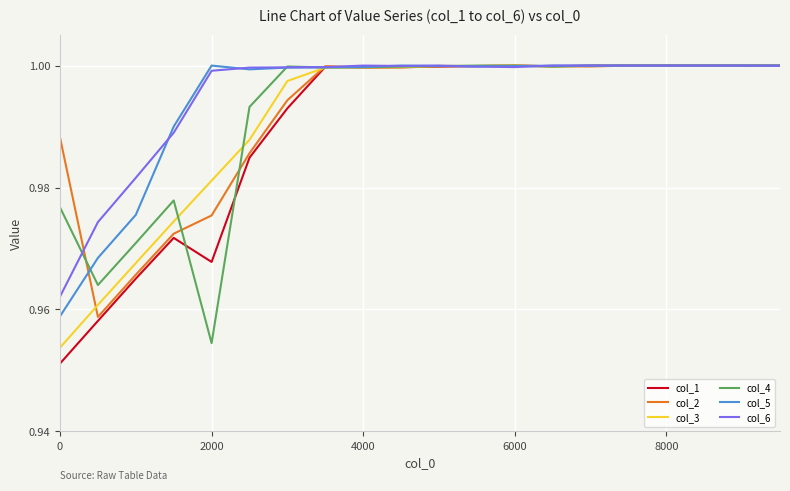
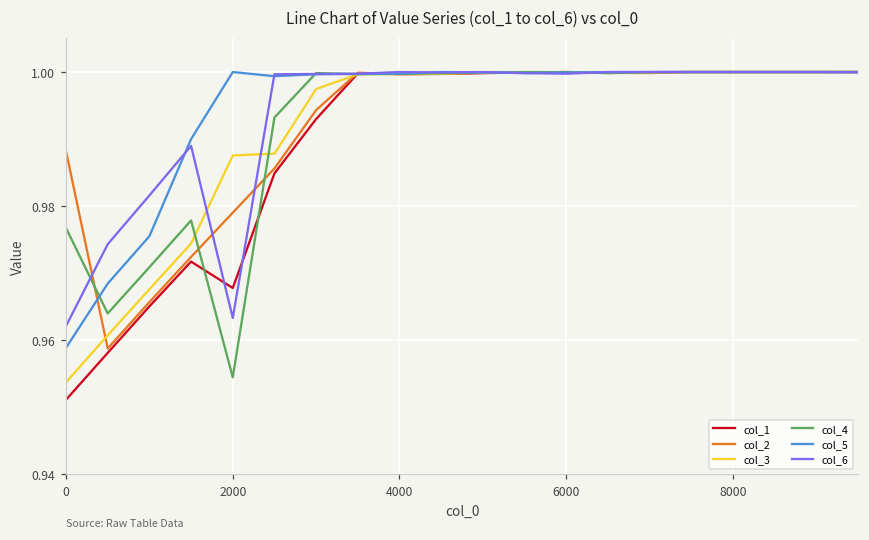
  {
    "col_1": {
      "0": 0.951,
      "2000": 0.968
    },
    "col_2": {
      "0": 0.988,
-     "2000": 0.975
+     "2000": 0.979
    },
    "col_3": {
      "0": 0.954,
-     "2000": 0.981
+     "2000": 0.988
    },
    "col_4": {
      "0": 0.977,
      "2000": 0.954
    },
    "col_5": {
      "0": 0.959,
      "2000": 1.000
    },
    "col_6": {
      "0": 0.962,
-     "2000": 0.999
+     "2000": 0.963
    }
  }
